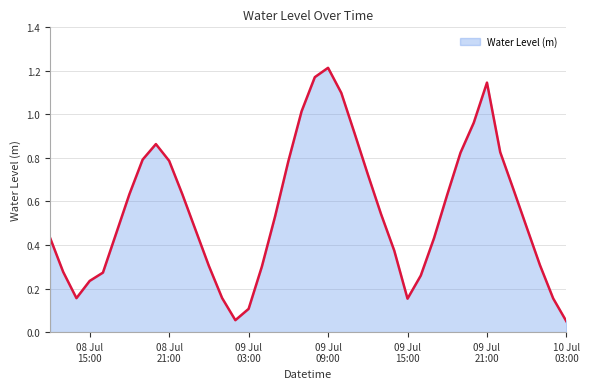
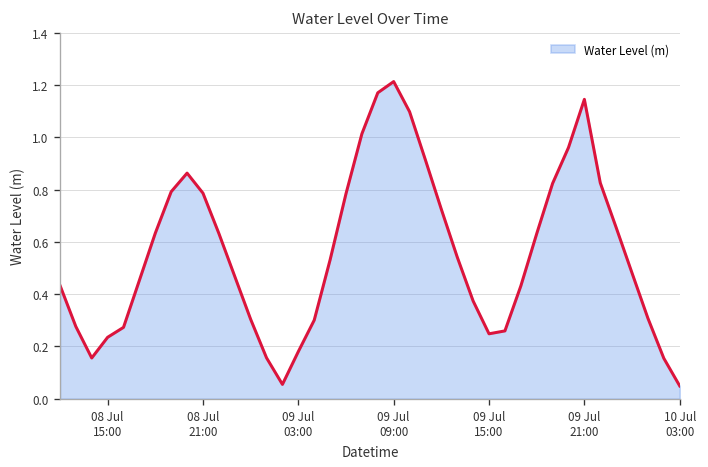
  {
    "08 Jul 15:00": 0.24,
    "08 Jul 21:00": 0.79,
-   "09 Jul 03:00": 0.11,
+   "09 Jul 03:00": 0.18,
    "09 Jul 09:00": 1.21,
-   "09 Jul 15:00": 0.15,
+   "09 Jul 15:00": 0.25,
    "09 Jul 21:00": 1.15,
    "10 Jul 03:00": 0.05
  }
